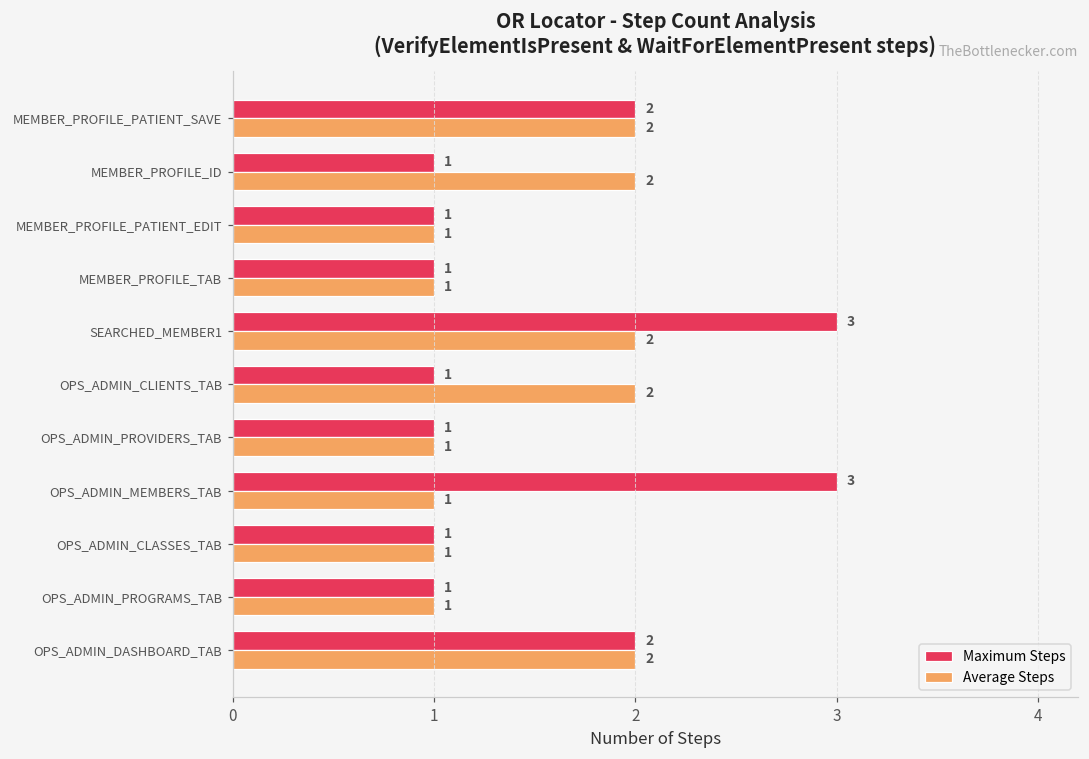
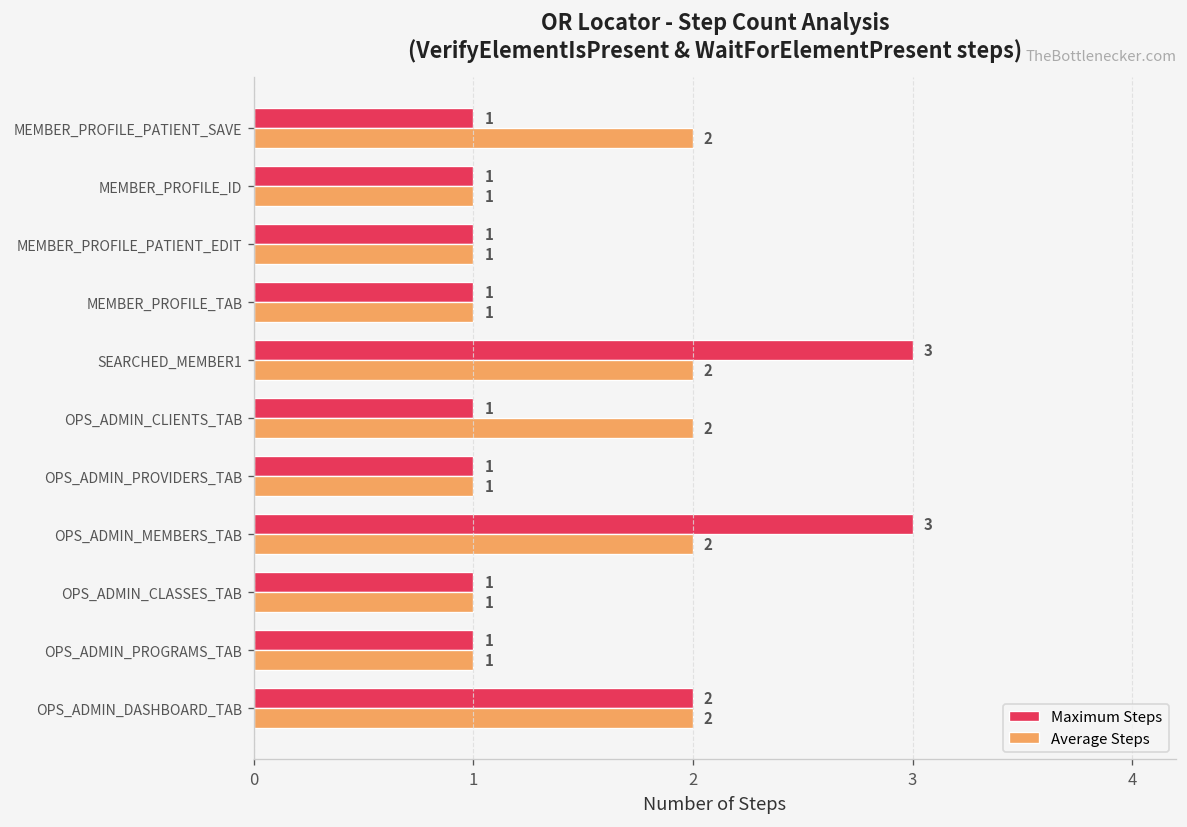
  {
    "Maximum Steps": {
-     "MEMBER_PROFILE_PATIENT_SAVE": 2,
+     "MEMBER_PROFILE_PATIENT_SAVE": 1,
      "MEMBER_PROFILE_ID": 1,
      "MEMBER_PROFILE_PATIENT_EDIT": 1,
      "MEMBER_PROFILE_TAB": 1,
      "SEARCHED_MEMBER1": 3,
      "OPS_ADMIN_CLIENTS_TAB": 1,
      "OPS_ADMIN_PROVIDERS_TAB": 1,
      "OPS_ADMIN_MEMBERS_TAB": 3,
      "OPS_ADMIN_CLASSES_TAB": 1,
      "OPS_ADMIN_PROGRAMS_TAB": 1,
      "OPS_ADMIN_DASHBOARD_TAB": 2
    },
    "Average Steps": {
      "MEMBER_PROFILE_PATIENT_SAVE": 2,
-     "MEMBER_PROFILE_ID": 2,
+     "MEMBER_PROFILE_ID": 1,
      "MEMBER_PROFILE_PATIENT_EDIT": 1,
      "MEMBER_PROFILE_TAB": 1,
      "SEARCHED_MEMBER1": 2,
      "OPS_ADMIN_CLIENTS_TAB": 2,
      "OPS_ADMIN_PROVIDERS_TAB": 1,
-     "OPS_ADMIN_MEMBERS_TAB": 1,
+     "OPS_ADMIN_MEMBERS_TAB": 2,
      "OPS_ADMIN_CLASSES_TAB": 1,
      "OPS_ADMIN_PROGRAMS_TAB": 1,
      "OPS_ADMIN_DASHBOARD_TAB": 2
    }
  }
